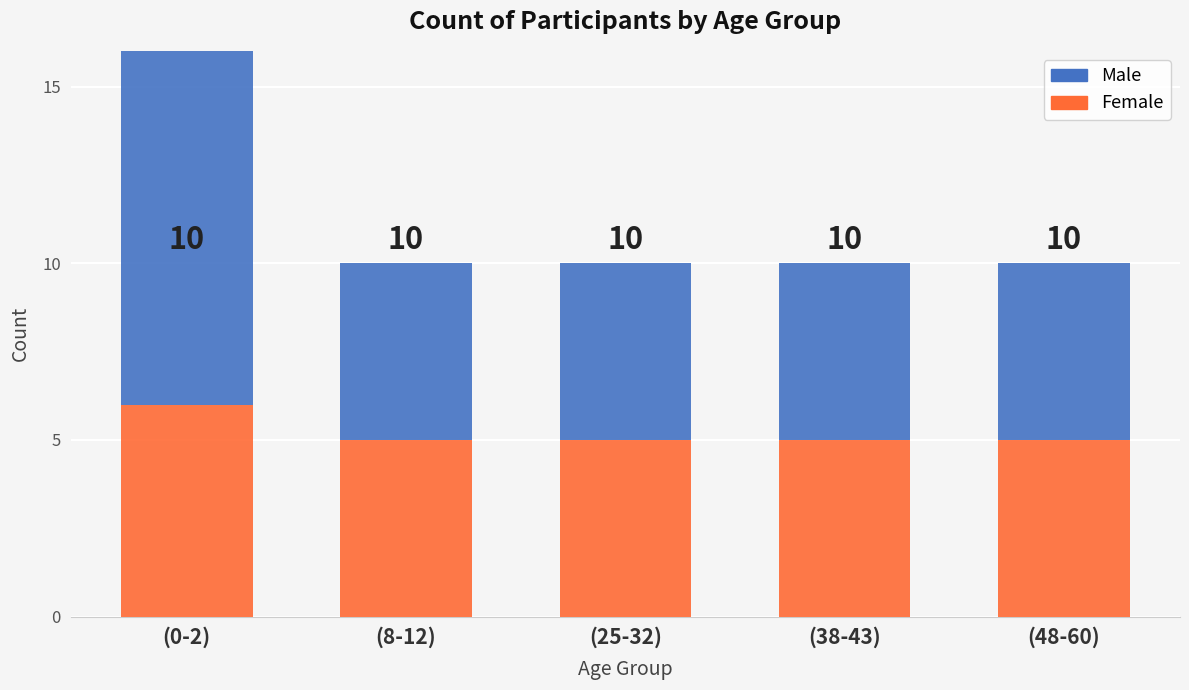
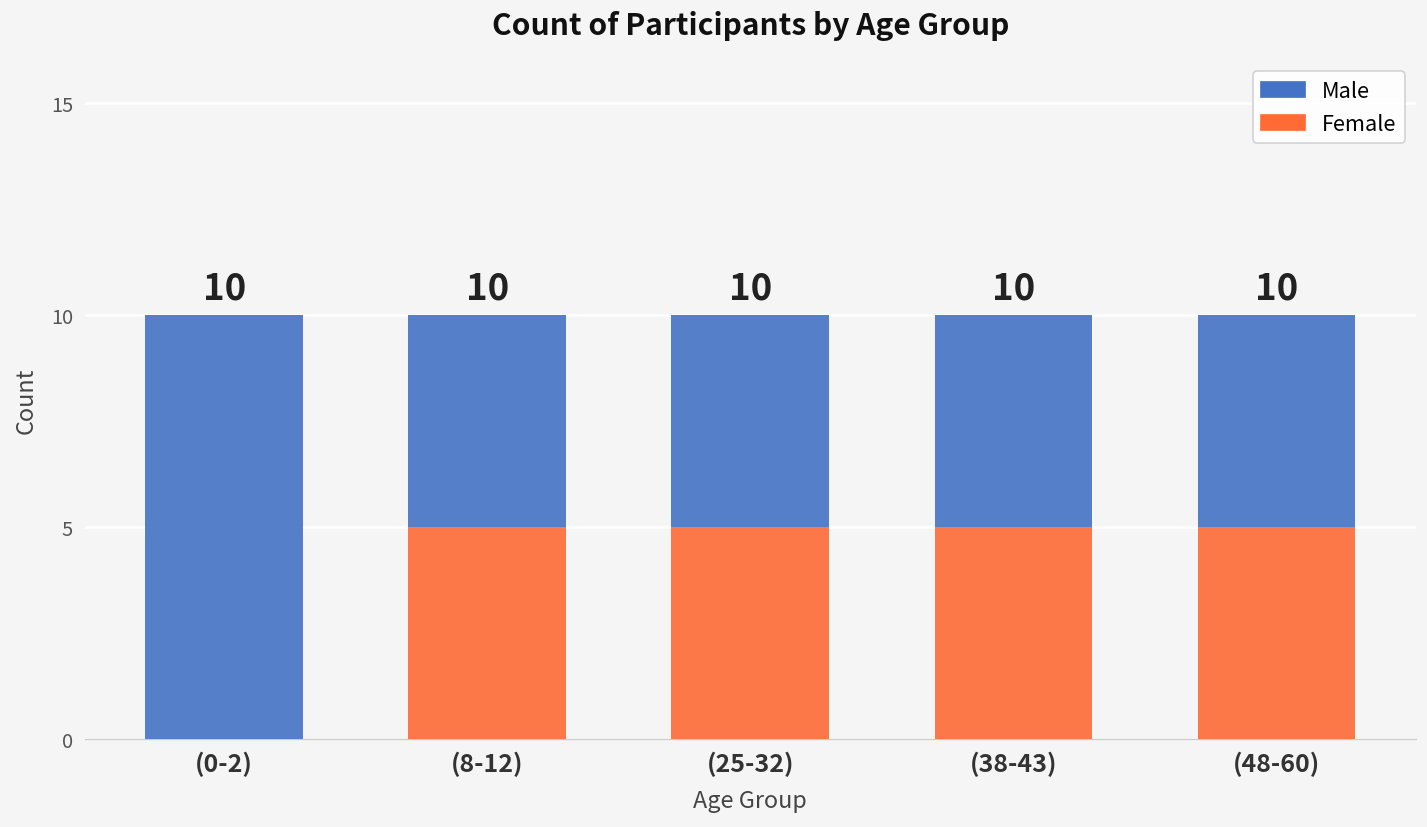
  {
    "Female": {
-     "(0-2)": 6,
+     "(0-2)": 0,
      "(8-12)": 5,
      "(25-32)": 5,
      "(38-43)": 5,
      "(48-60)": 5
    },
    "Male": {
      "(0-2)": 10
    }
  }
